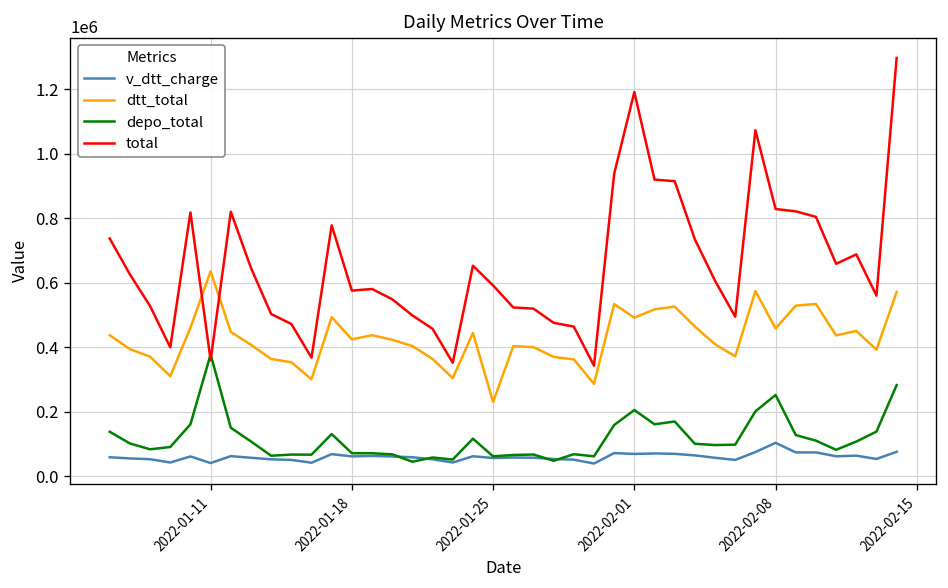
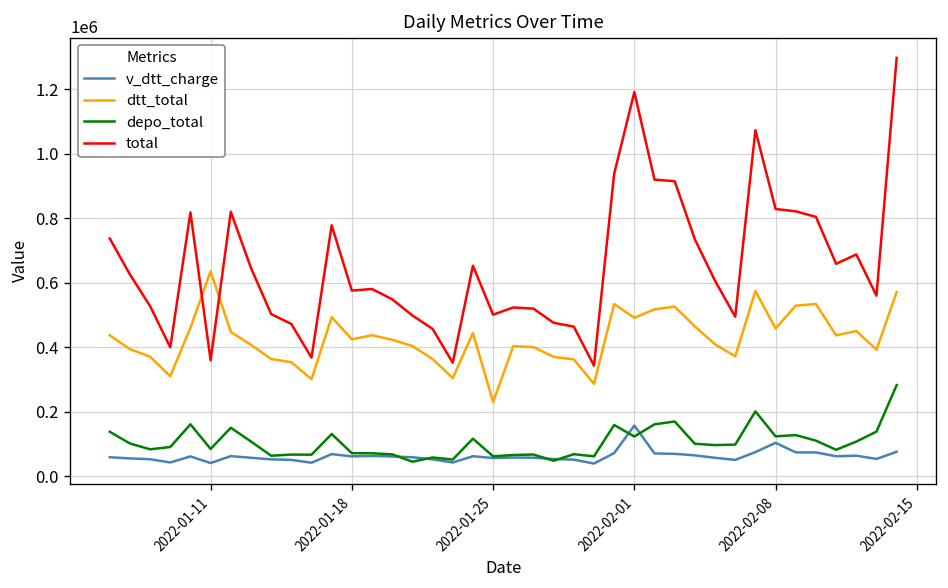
  {
    "v_dtt_charge": {
      "2022-01-11": 40000,
      "2022-01-18": 60000,
-     "2022-02-01": 70000,
+     "2022-02-01": 160000,
      "2022-02-08": 100000
    },
    "dtt_total": {
      "2022-01-11": 640000,
      "2022-01-18": 420000,
      "2022-01-25": 230000,
      "2022-02-01": 490000,
      "2022-02-08": 460000
    },
    "depo_total": {
-     "2022-01-11": 380000,
+     "2022-01-11": 90000,
      "2022-01-18": 70000,
-     "2022-02-01": 210000,
-     "2022-02-08": 250000
+     "2022-02-01": 120000,
+     "2022-02-08": 120000
    },
    "total": {
      "2022-01-11": 360000,
      "2022-01-18": 580000,
-     "2022-01-25": 590000,
+     "2022-01-25": 500000,
      "2022-02-01": 1190000,
      "2022-02-08": 830000
    }
  }
